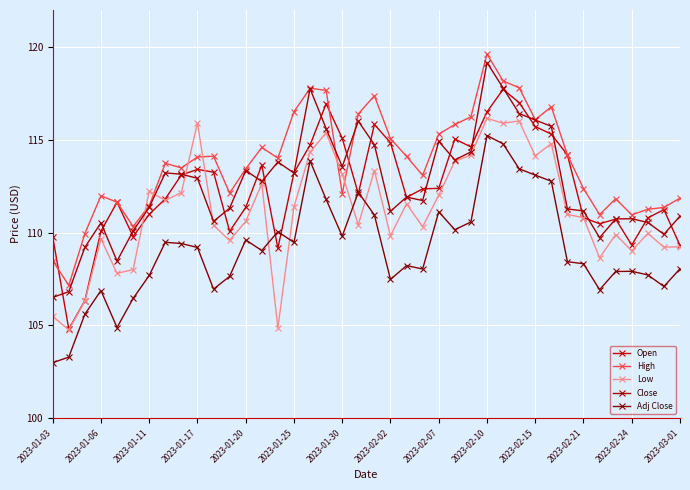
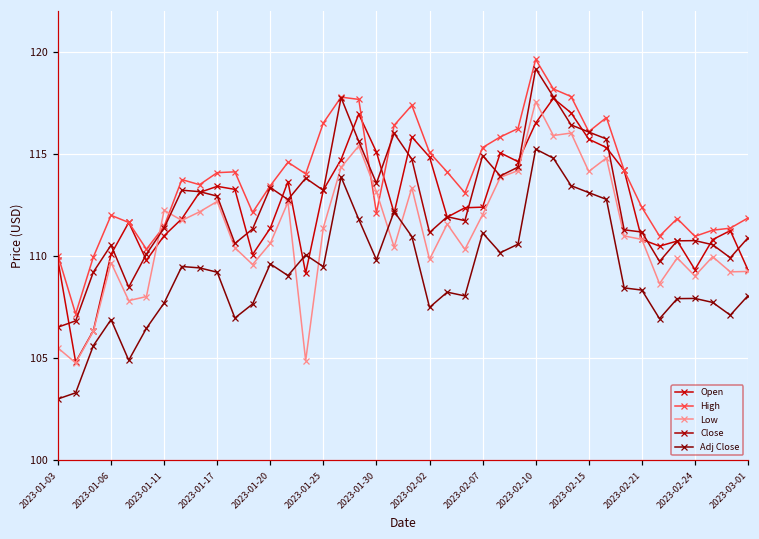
  {
    "High": {
-     "2023-01-03": 108.5,
+     "2023-01-03": 110.0,
      "2023-01-06": 112.0,
      "2023-01-17": 114.1,
      "2023-01-25": 116.5,
      "2023-01-30": 112.1,
      "2023-02-02": 115.1,
      "2023-02-07": 115.3,
      "2023-02-10": 119.6,
      "2023-02-21": 112.4,
      "2023-02-24": 111.0,
      "2023-03-01": 111.9
    },
    "Low": {
      "2023-01-03": 105.5,
      "2023-01-06": 109.7,
      "2023-01-11": 112.2,
-     "2023-01-17": 115.9,
+     "2023-01-17": 112.7,
      "2023-01-20": 110.6,
      "2023-01-25": 111.4,
      "2023-01-30": 113.2,
      "2023-02-02": 109.8,
      "2023-02-07": 112.0,
-     "2023-02-10": 116.2,
+     "2023-02-10": 117.6,
      "2023-02-15": 114.1,
      "2023-02-24": 109.0
    }
  }
